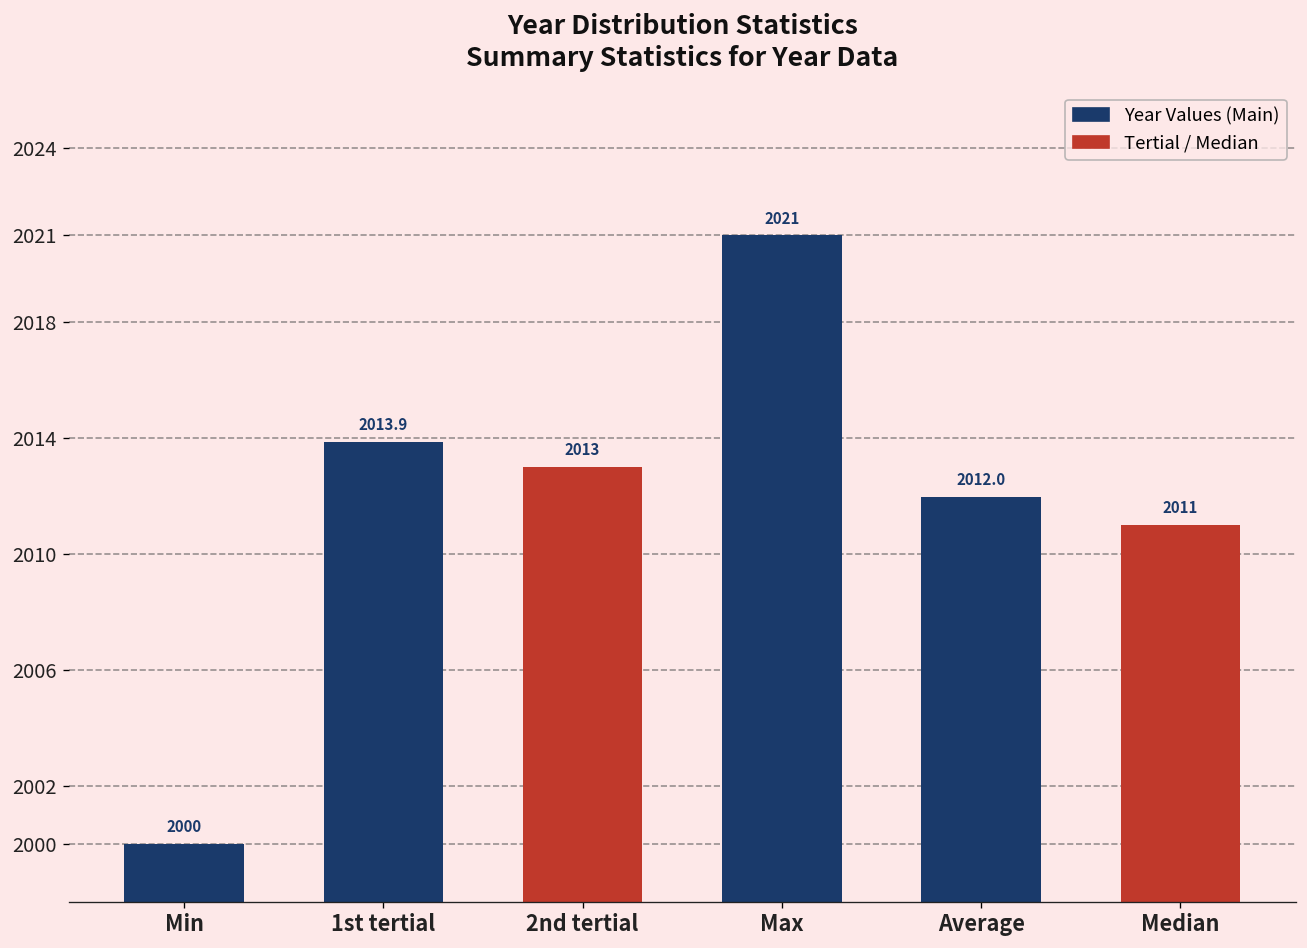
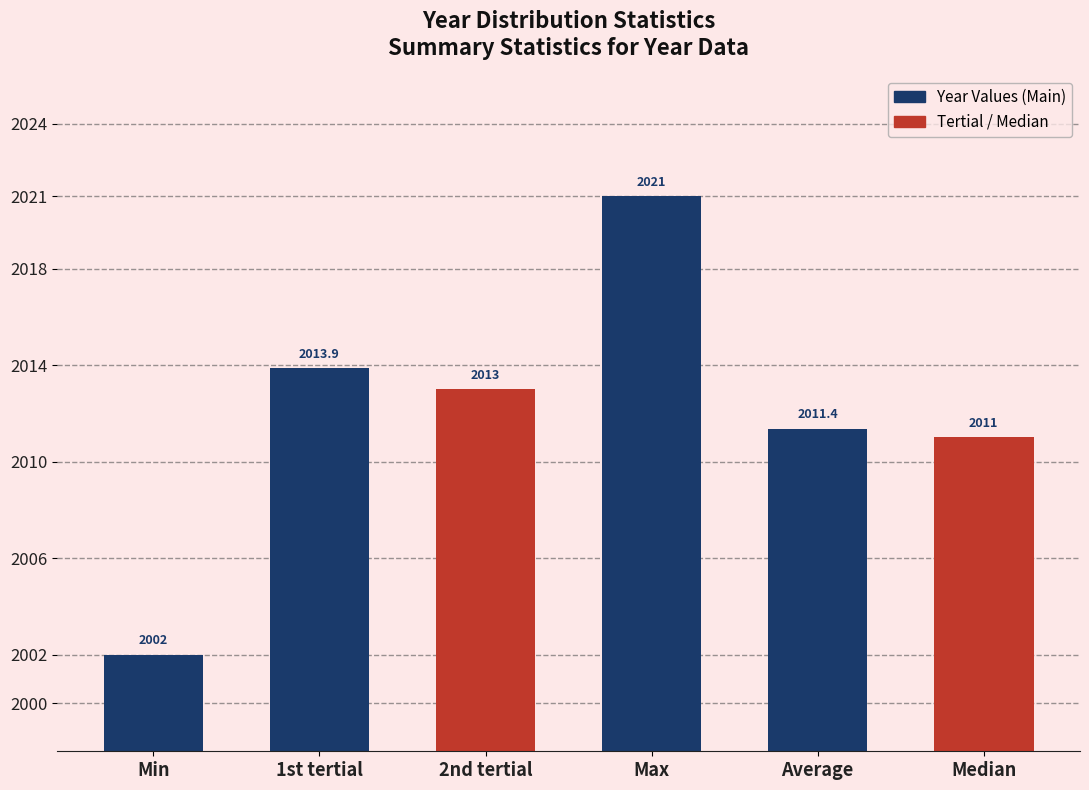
  {
-   "Min": 2000,
+   "Min": 2002,
    "1st tertial": 2013.9,
    "2nd tertial": 2013,
    "Max": 2021,
-   "Average": 2012.0,
+   "Average": 2011.4,
    "Median": 2011
  }
